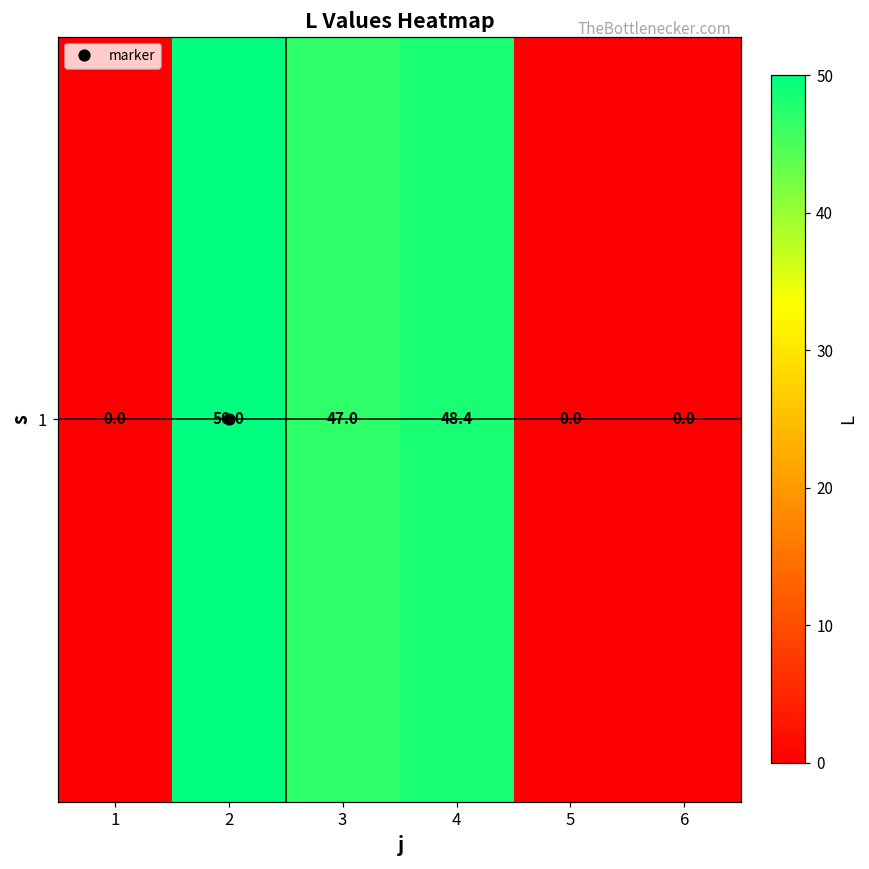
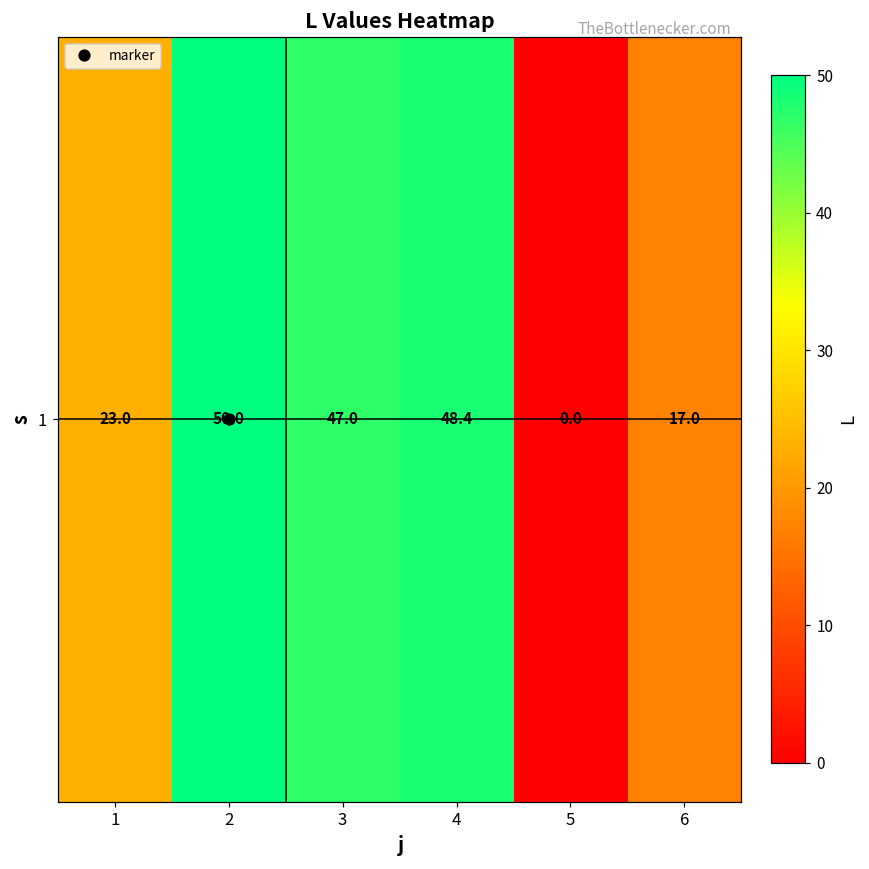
  {
    "1": {
-     "1": 0.0,
+     "1": 23.0,
      "3": 47.0,
      "4": 48.4,
      "5": 0.0,
-     "6": 0.0
+     "6": 17.0
    }
  }
